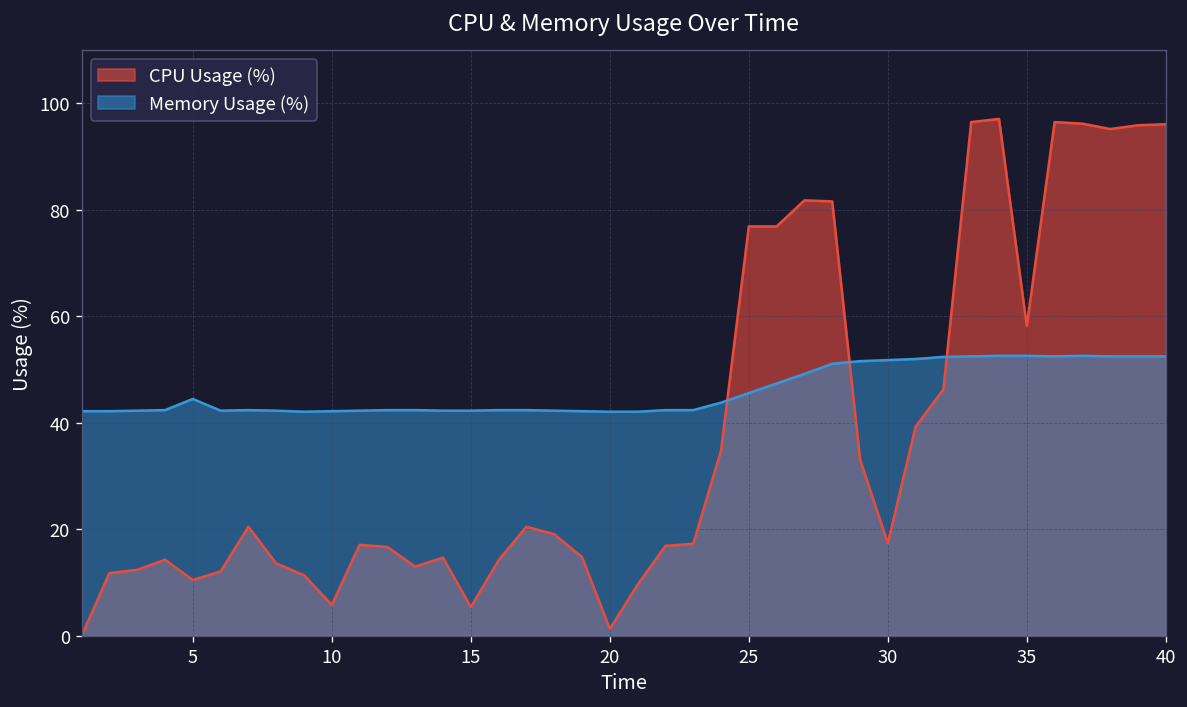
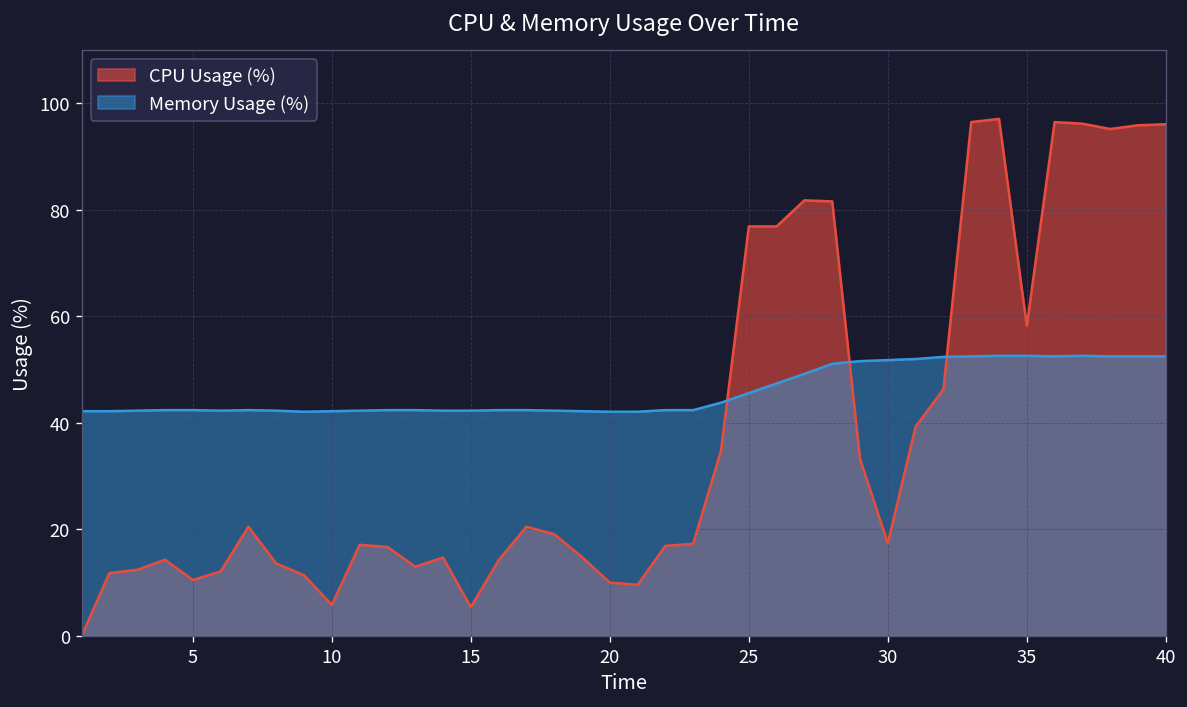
  {
    "CPU Usage (%)": {
      "5": 11,
      "10": 6,
      "15": 5,
-     "20": 1,
+     "20": 10,
      "25": 77,
      "30": 17,
      "35": 58,
      "40": 96
    },
    "Memory Usage (%)": {
-     "5": 45,
+     "5": 42,
      "10": 42,
      "15": 42,
      "20": 42,
      "25": 46,
      "30": 52,
      "35": 53,
      "40": 53
    }
  }
